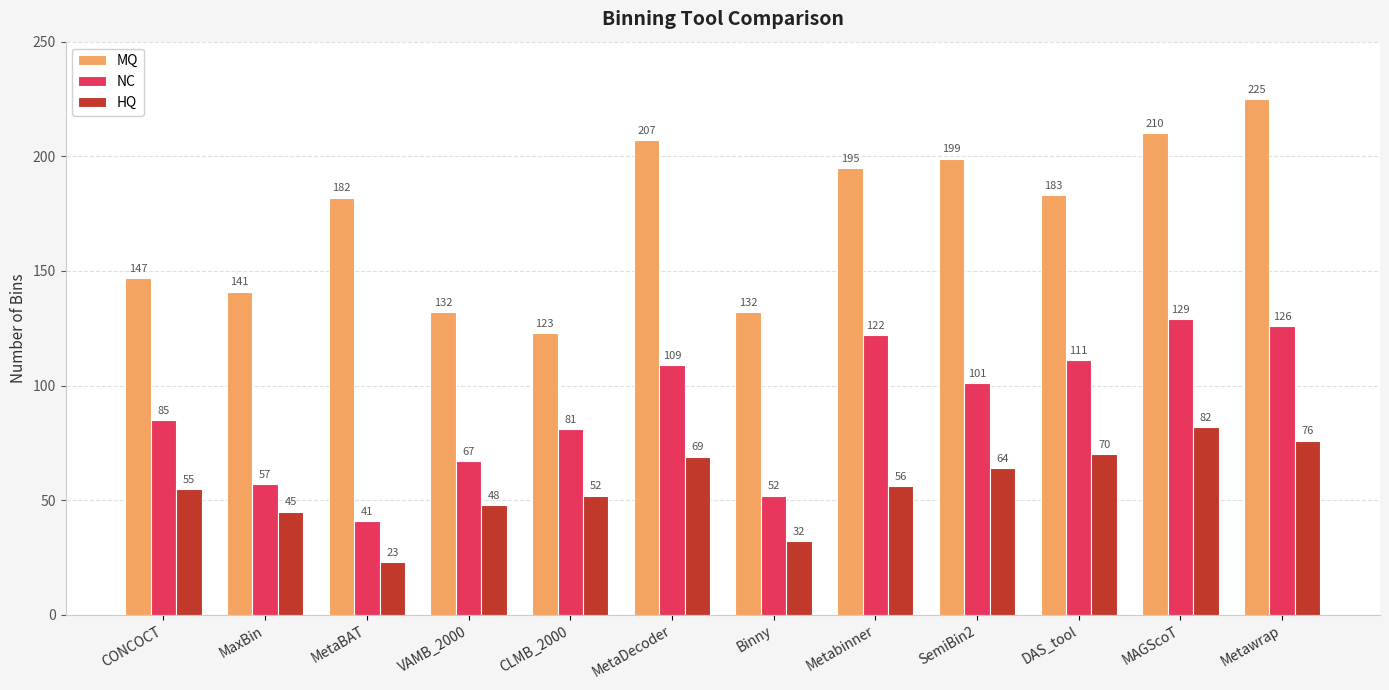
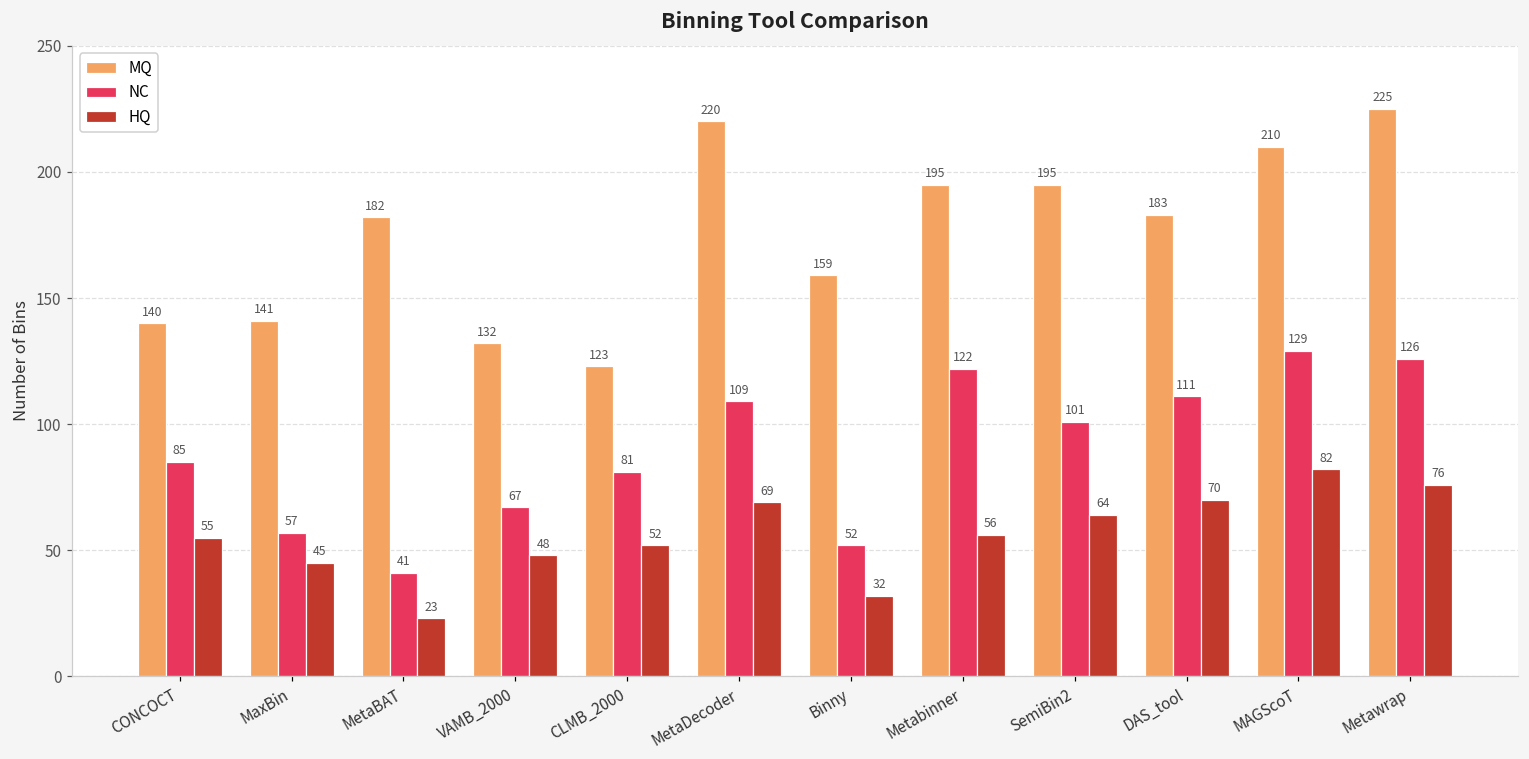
  {
    "MQ": {
-     "CONCOCT": 147,
+     "CONCOCT": 140,
      "MaxBin": 141,
      "MetaBAT": 182,
      "VAMB_2000": 132,
      "CLMB_2000": 123,
-     "MetaDecoder": 207,
-     "Binny": 132,
+     "MetaDecoder": 220,
+     "Binny": 159,
      "Metabinner": 195,
-     "SemiBin2": 199,
+     "SemiBin2": 195,
      "DAS_tool": 183,
      "MAGScoT": 210,
      "Metawrap": 225
    },
    "NC": {
      "CONCOCT": 85,
      "MaxBin": 57,
      "MetaBAT": 41,
      "VAMB_2000": 67,
      "CLMB_2000": 81,
      "MetaDecoder": 109,
      "Binny": 52,
      "Metabinner": 122,
      "SemiBin2": 101,
      "DAS_tool": 111,
      "MAGScoT": 129,
      "Metawrap": 126
    },
    "HQ": {
      "CONCOCT": 55,
      "MaxBin": 45,
      "MetaBAT": 23,
      "VAMB_2000": 48,
      "CLMB_2000": 52,
      "MetaDecoder": 69,
      "Binny": 32,
      "Metabinner": 56,
      "SemiBin2": 64,
      "DAS_tool": 70,
      "MAGScoT": 82,
      "Metawrap": 76
    }
  }
